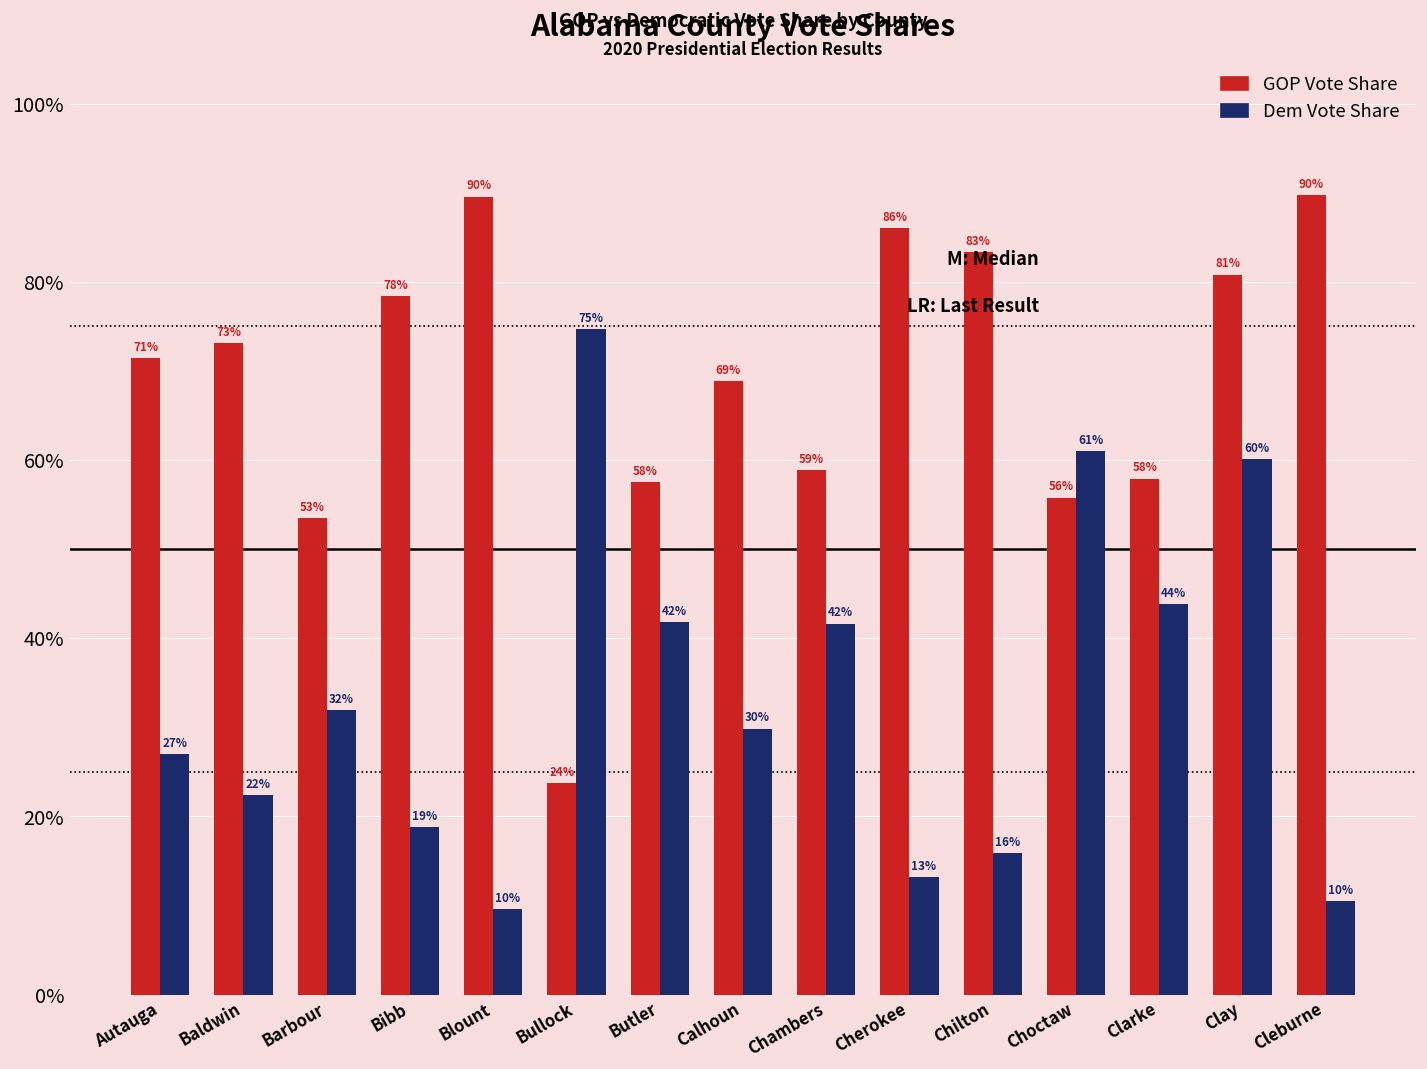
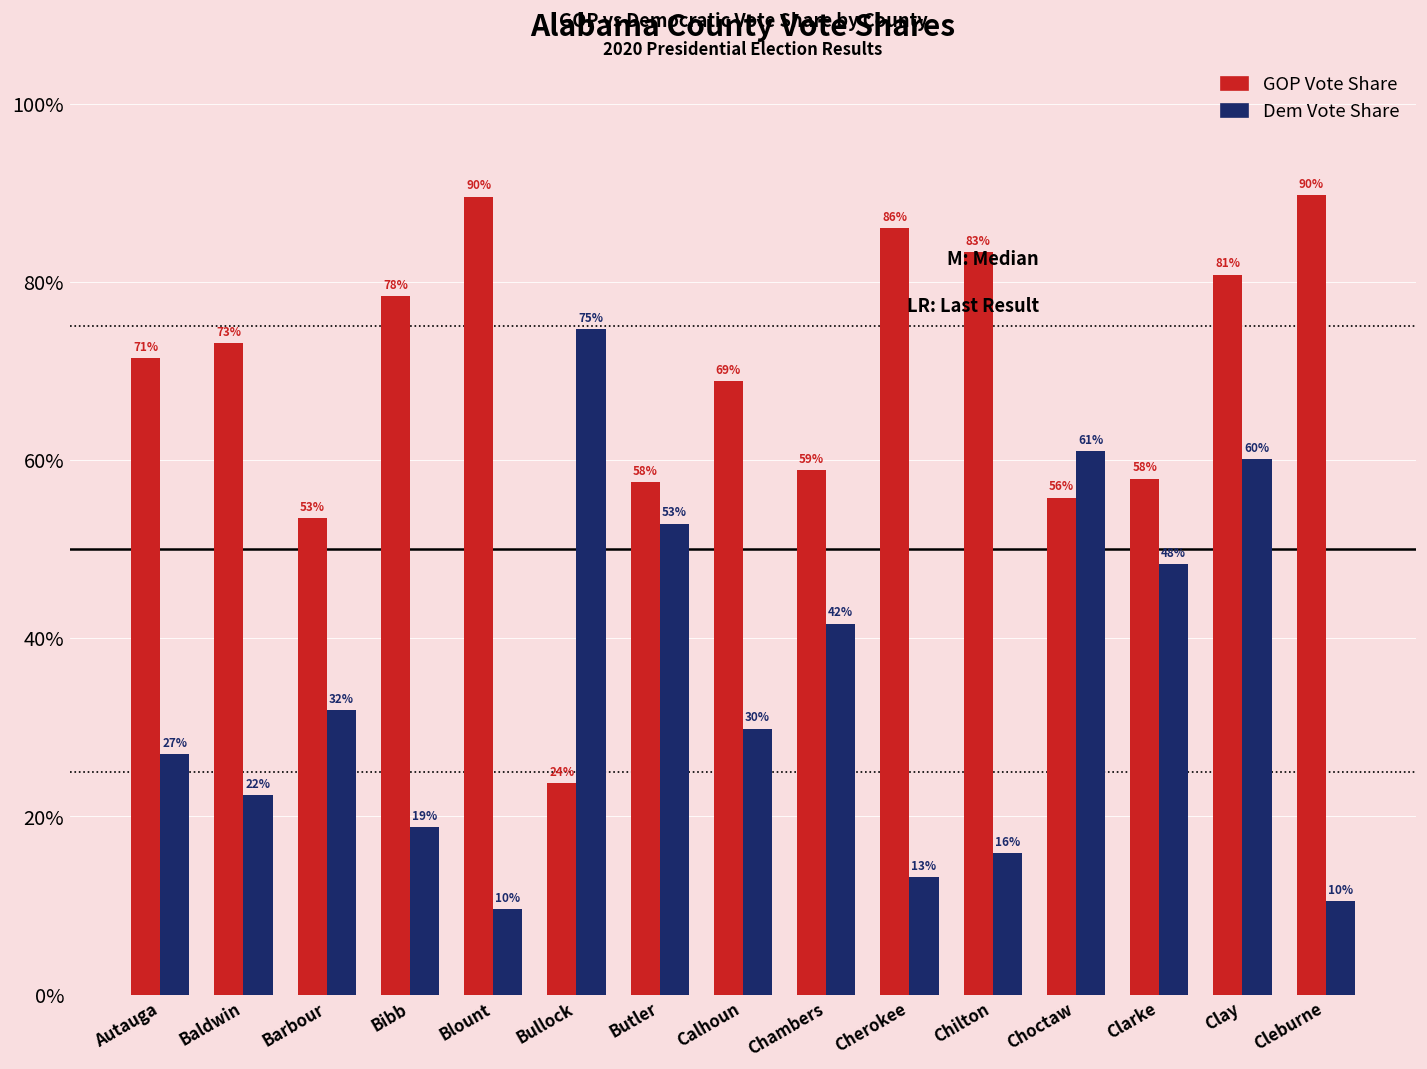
  {
    "GOP Vote Share": {
      "Autauga": "71%",
      "Baldwin": "73%",
      "Barbour": "53%",
      "Bibb": "78%",
      "Blount": "90%",
      "Bullock": "24%",
      "Butler": "58%",
      "Calhoun": "69%",
      "Chambers": "59%",
      "Cherokee": "86%",
      "Chilton": "83%",
      "Choctaw": "56%",
      "Clarke": "58%",
      "Clay": "81%",
      "Cleburne": "90%"
    },
    "Dem Vote Share": {
      "Autauga": "27%",
      "Baldwin": "22%",
      "Barbour": "32%",
      "Bibb": "19%",
      "Blount": "10%",
      "Bullock": "75%",
-     "Butler": "42%",
+     "Butler": "53%",
      "Calhoun": "30%",
      "Chambers": "42%",
      "Cherokee": "13%",
      "Chilton": "16%",
      "Choctaw": "61%",
-     "Clarke": "44%",
+     "Clarke": "48%",
      "Clay": "60%",
      "Cleburne": "10%"
    }
  }
